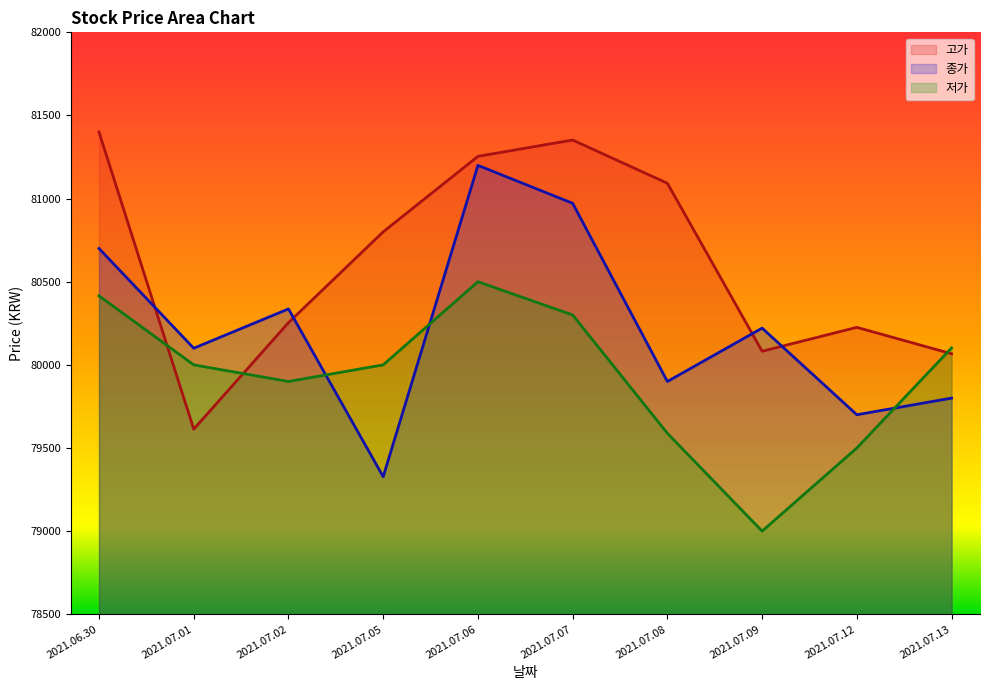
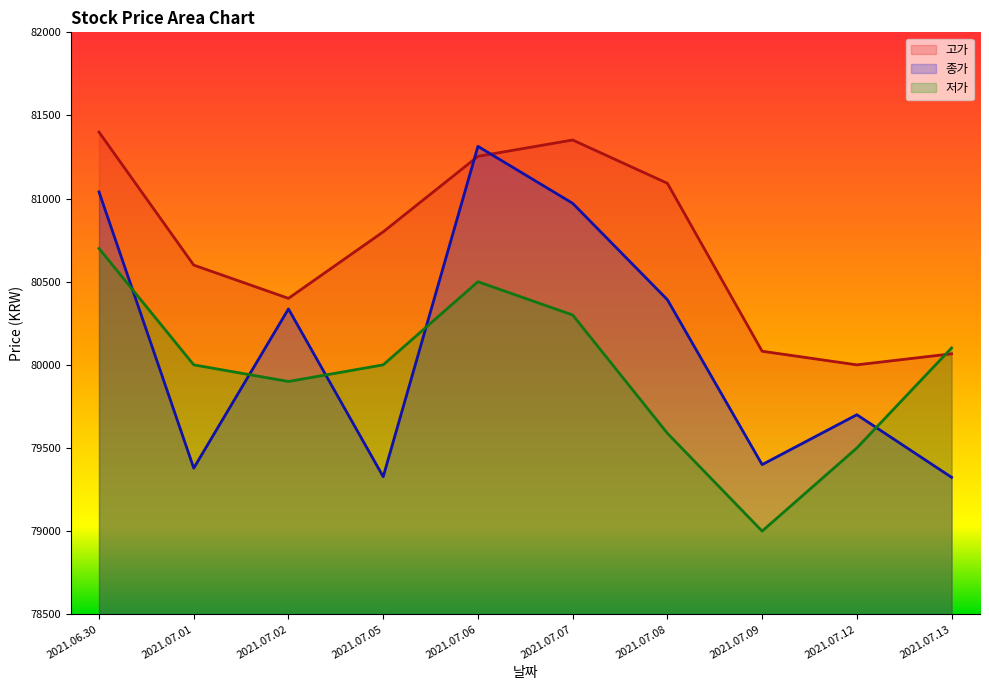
  {
    "고가": {
      "2021.06.30": 81400,
-     "2021.07.01": 79610,
-     "2021.07.02": 80250,
+     "2021.07.01": 80600,
+     "2021.07.02": 80400,
      "2021.07.05": 80800,
      "2021.07.06": 81250,
      "2021.07.07": 81350,
      "2021.07.08": 81090,
      "2021.07.09": 80080,
-     "2021.07.12": 80230,
+     "2021.07.12": 80000,
      "2021.07.13": 80070
    },
    "종가": {
-     "2021.06.30": 80700,
-     "2021.07.01": 80100,
+     "2021.06.30": 81040,
+     "2021.07.01": 79380,
      "2021.07.02": 80340,
      "2021.07.05": 79330,
-     "2021.07.06": 81200,
+     "2021.07.06": 81310,
      "2021.07.07": 80970,
-     "2021.07.08": 79900,
-     "2021.07.09": 80220,
+     "2021.07.08": 80390,
+     "2021.07.09": 79400,
      "2021.07.12": 79700,
-     "2021.07.13": 79800
+     "2021.07.13": 79320
    },
    "저가": {
-     "2021.06.30": 80420,
+     "2021.06.30": 80700,
      "2021.07.01": 80000,
      "2021.07.02": 79900,
      "2021.07.05": 80000,
      "2021.07.06": 80500,
      "2021.07.07": 80300,
      "2021.07.08": 79590,
      "2021.07.09": 79000,
      "2021.07.12": 79500,
      "2021.07.13": 80100
    }
  }
